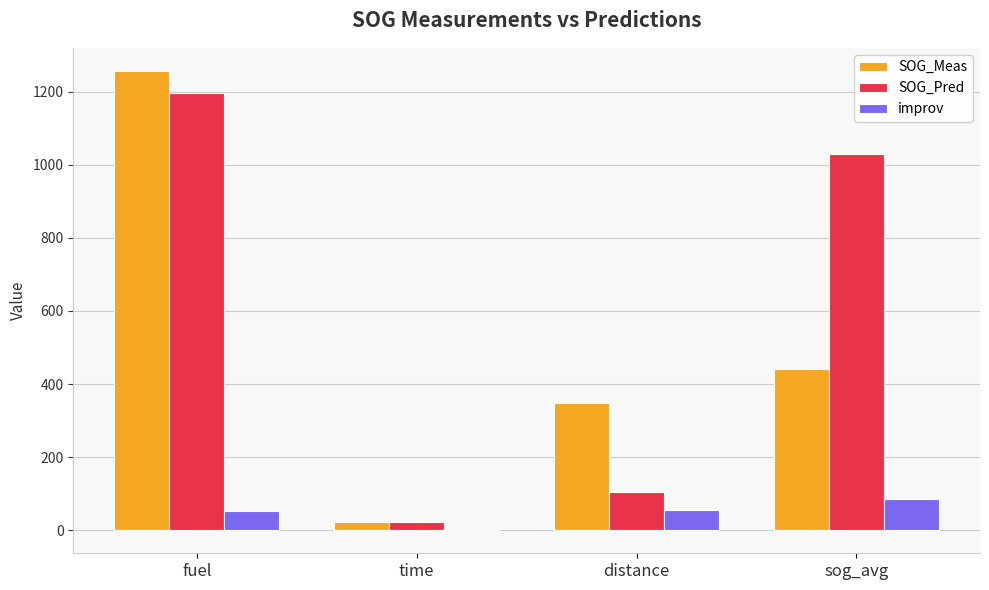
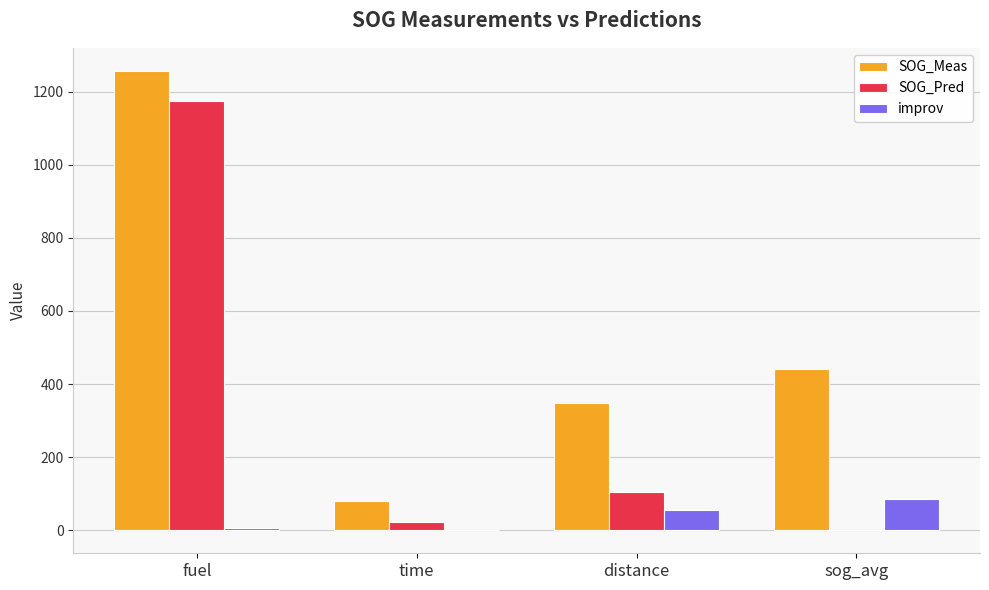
  {
    "SOG_Meas": {
      "fuel": 1260,
-     "time": 20,
+     "time": 80,
      "distance": 350,
      "sog_avg": 440
    },
    "SOG_Pred": {
-     "fuel": 1200,
+     "fuel": 1170,
      "time": 20,
      "distance": 100,
-     "sog_avg": 1030
+     "sog_avg": 0
    },
    "improv": {
-     "fuel": 50,
+     "fuel": 10,
      "distance": 60,
      "sog_avg": 80
    }
  }
